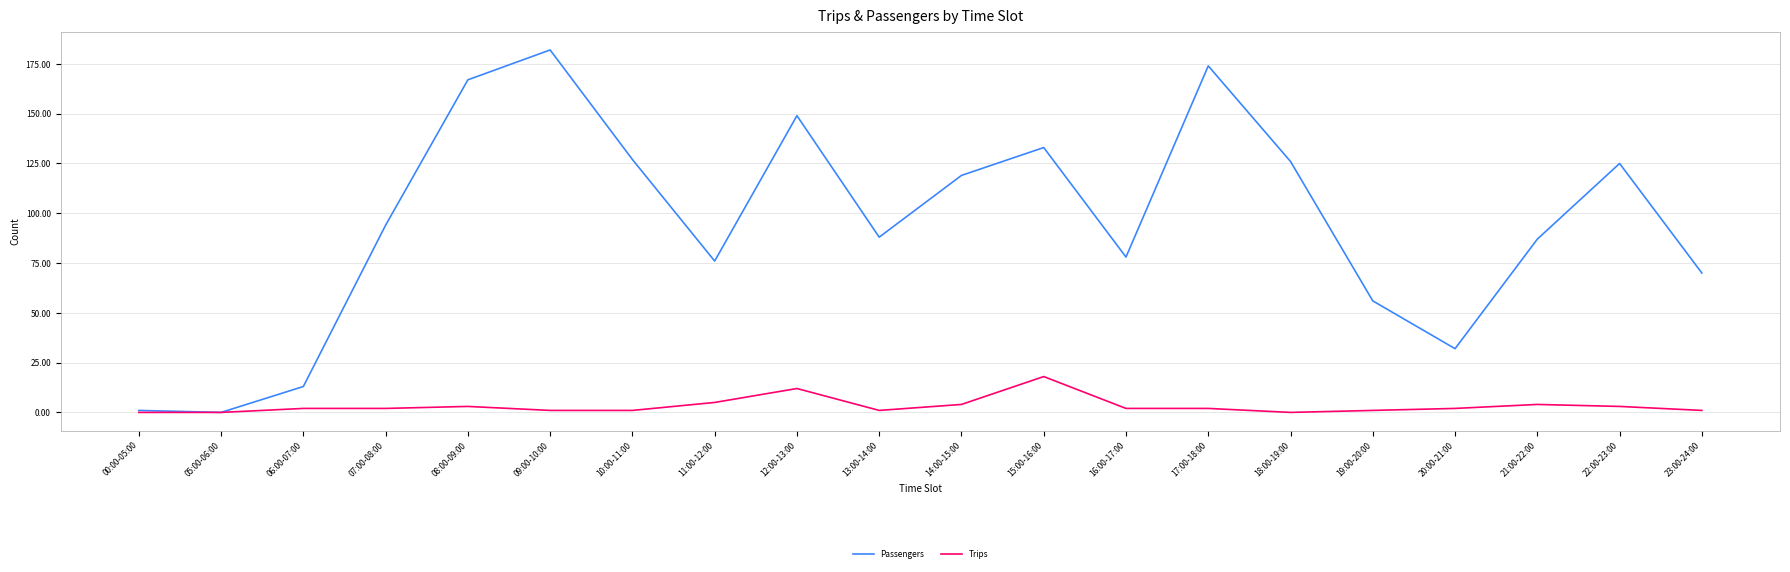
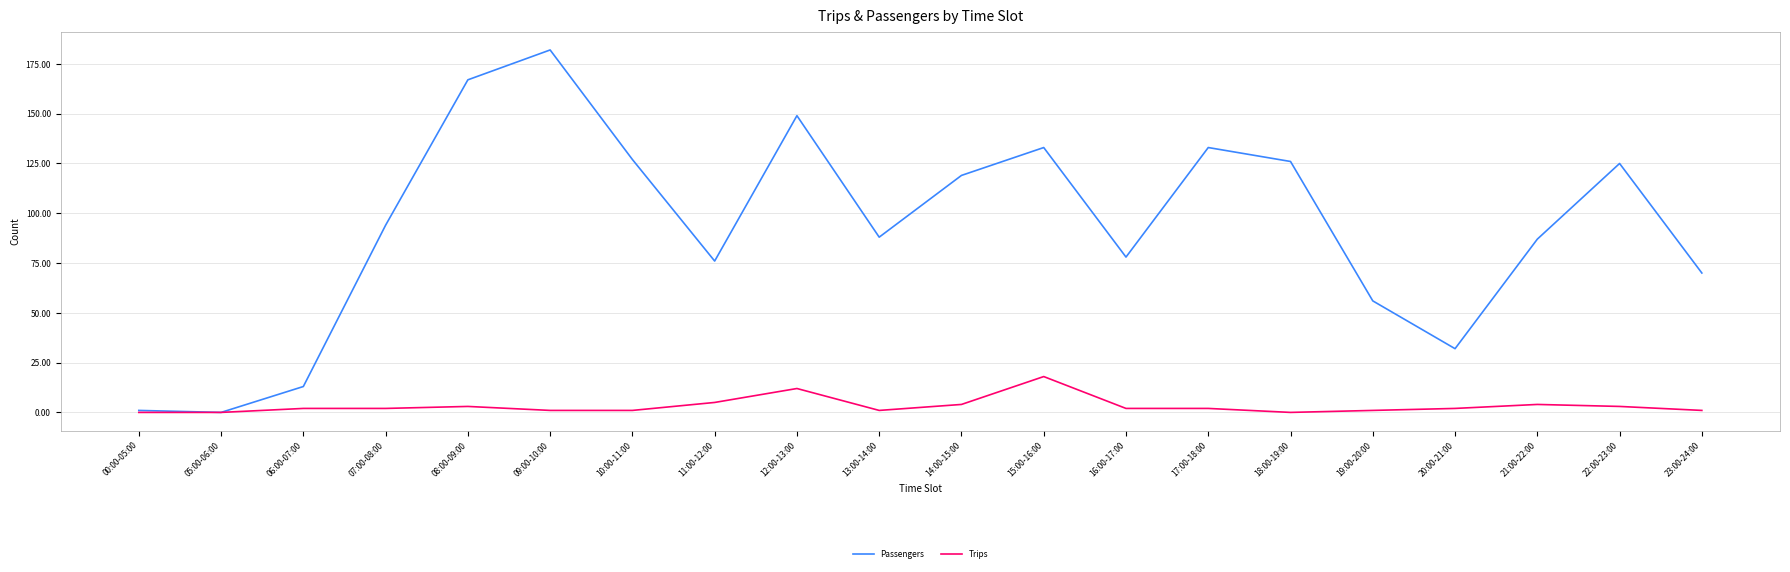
  {
    "Passengers": {
      "06:00-07:00": 13,
      "07:00-08:00": 94,
      "08:00-09:00": 167,
      "09:00-10:00": 182,
      "10:00-11:00": 127,
      "11:00-12:00": 76,
      "12:00-13:00": 149,
      "13:00-14:00": 88,
      "14:00-15:00": 119,
      "15:00-16:00": 133,
      "16:00-17:00": 78,
-     "17:00-18:00": 174,
+     "17:00-18:00": 133,
      "18:00-19:00": 126,
      "19:00-20:00": 56,
      "20:00-21:00": 32,
      "21:00-22:00": 87,
      "22:00-23:00": 125,
      "23:00-24:00": 70
    },
    "Trips": {
      "06:00-07:00": 2,
      "07:00-08:00": 2,
      "08:00-09:00": 3,
      "09:00-10:00": 1,
      "10:00-11:00": 1,
      "11:00-12:00": 5,
      "12:00-13:00": 12,
      "13:00-14:00": 1,
      "14:00-15:00": 4,
      "15:00-16:00": 18,
      "16:00-17:00": 2,
      "17:00-18:00": 2,
      "18:00-19:00": 0,
      "19:00-20:00": 1,
      "20:00-21:00": 2,
      "21:00-22:00": 4,
      "22:00-23:00": 3,
      "23:00-24:00": 1
    }
  }
